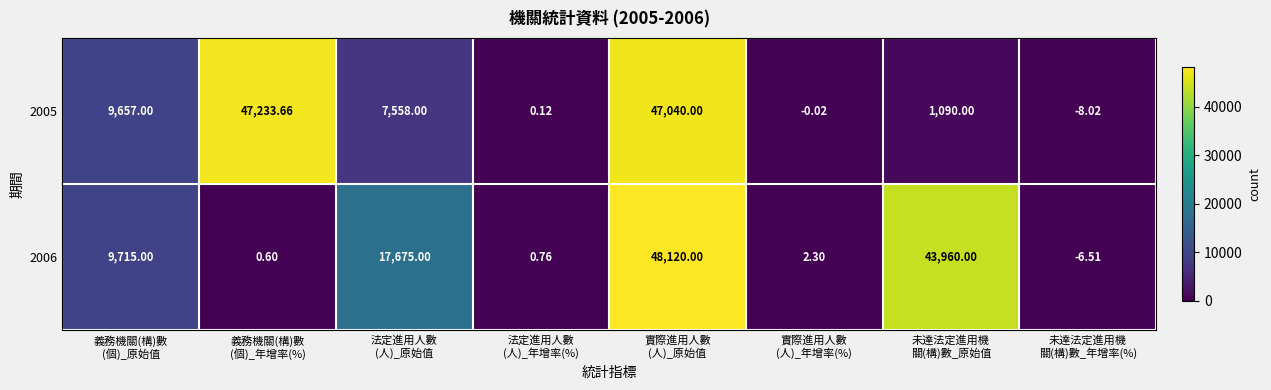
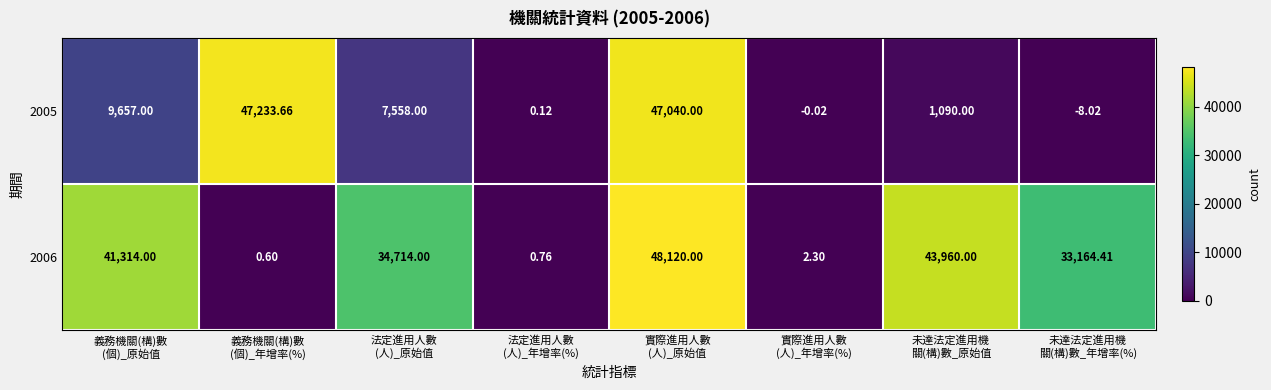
  {
    "2005": {
      "義務機關(構)數 (個)_原始值": "9,657.00",
      "義務機關(構)數 (個)_年增率(%)": "47,233.66",
      "法定進用人數 (人)_原始值": "7,558.00",
      "法定進用人數 (人)_年增率(%)": "0.12",
      "實際進用人數 (人)_原始值": "47,040.00",
      "實際進用人數 (人)_年增率(%)": "-0.02",
      "未達法定進用機 關(構)數_原始值": "1,090.00",
      "未達法定進用機 關(構)數_年增率(%)": "-8.02"
    },
    "2006": {
-     "義務機關(構)數 (個)_原始值": "9,715.00",
+     "義務機關(構)數 (個)_原始值": "41,314.00",
      "義務機關(構)數 (個)_年增率(%)": "0.60",
-     "法定進用人數 (人)_原始值": "17,675.00",
+     "法定進用人數 (人)_原始值": "34,714.00",
      "法定進用人數 (人)_年增率(%)": "0.76",
      "實際進用人數 (人)_原始值": "48,120.00",
      "實際進用人數 (人)_年增率(%)": "2.30",
      "未達法定進用機 關(構)數_原始值": "43,960.00",
-     "未達法定進用機 關(構)數_年增率(%)": "-6.51"
+     "未達法定進用機 關(構)數_年增率(%)": "33,164.41"
    }
  }
